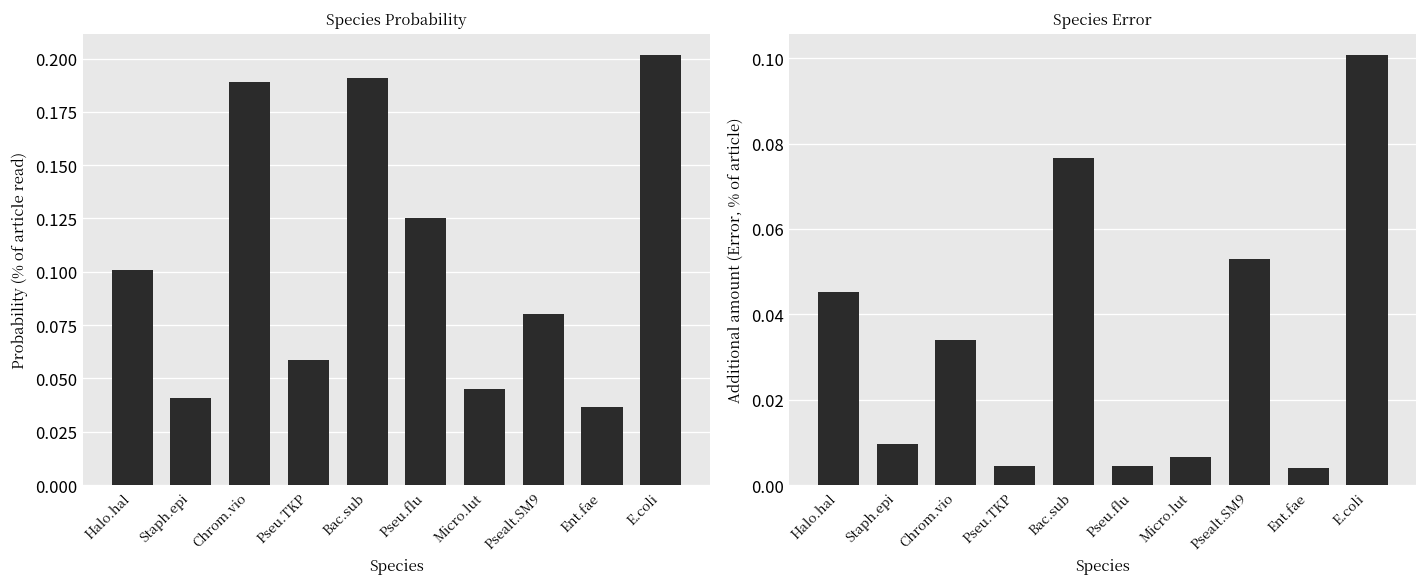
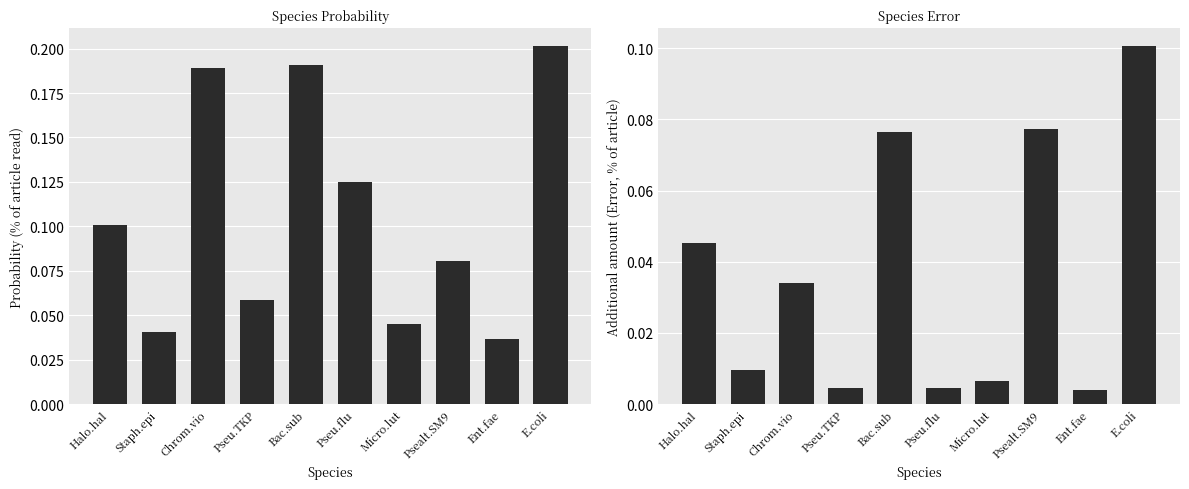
  {
    "Species Probability": {
      "Halo.hal": 0.101,
      "Staph.epi": 0.041,
      "Chrom.vio": 0.189,
      "Pseu.TKP": 0.059,
      "Bac.sub": 0.191,
      "Pseu.flu": 0.125,
      "Micro.lut": 0.045,
      "Psealt.SM9": 0.080,
      "Ent.fae": 0.037,
      "E.coli": 0.201
    },
    "Species Error": {
      "Halo.hal": 0.045,
      "Staph.epi": 0.010,
      "Chrom.vio": 0.034,
      "Pseu.TKP": 0.005,
      "Bac.sub": 0.077,
      "Pseu.flu": 0.005,
      "Micro.lut": 0.006,
-     "Psealt.SM9": 0.053,
+     "Psealt.SM9": 0.077,
      "Ent.fae": 0.004,
      "E.coli": 0.101
    }
  }
